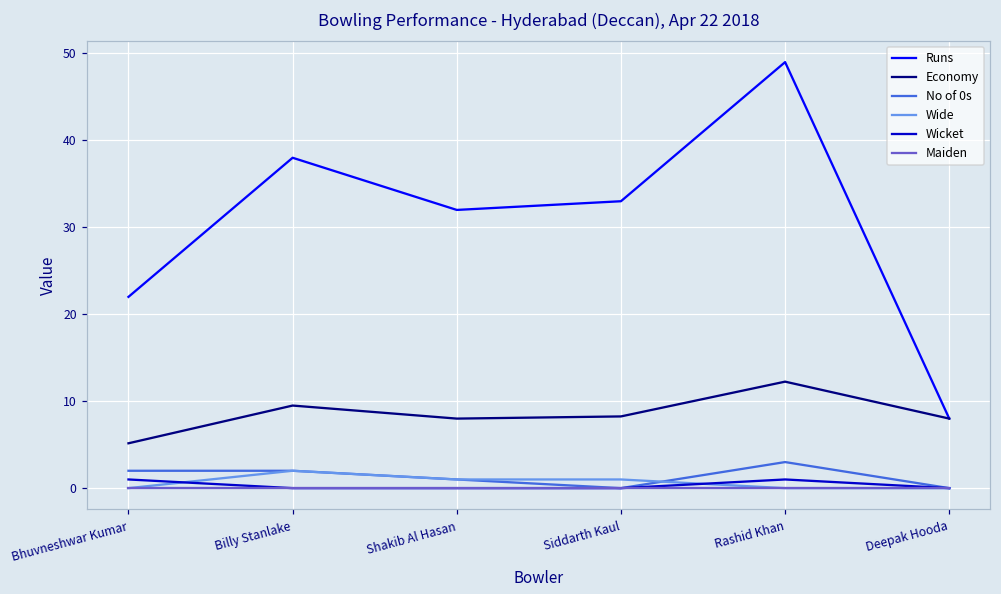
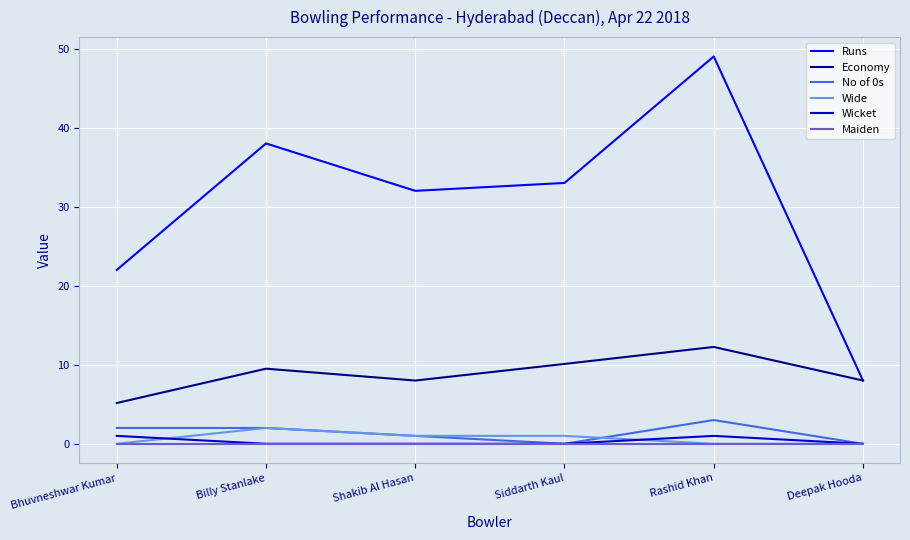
  {
    "Economy": {
      "Bhuvneshwar Kumar": 5,
      "Billy Stanlake": 10,
      "Shakib Al Hasan": 8,
-     "Siddarth Kaul": 8,
+     "Siddarth Kaul": 10,
      "Rashid Khan": 12
    }
  }
